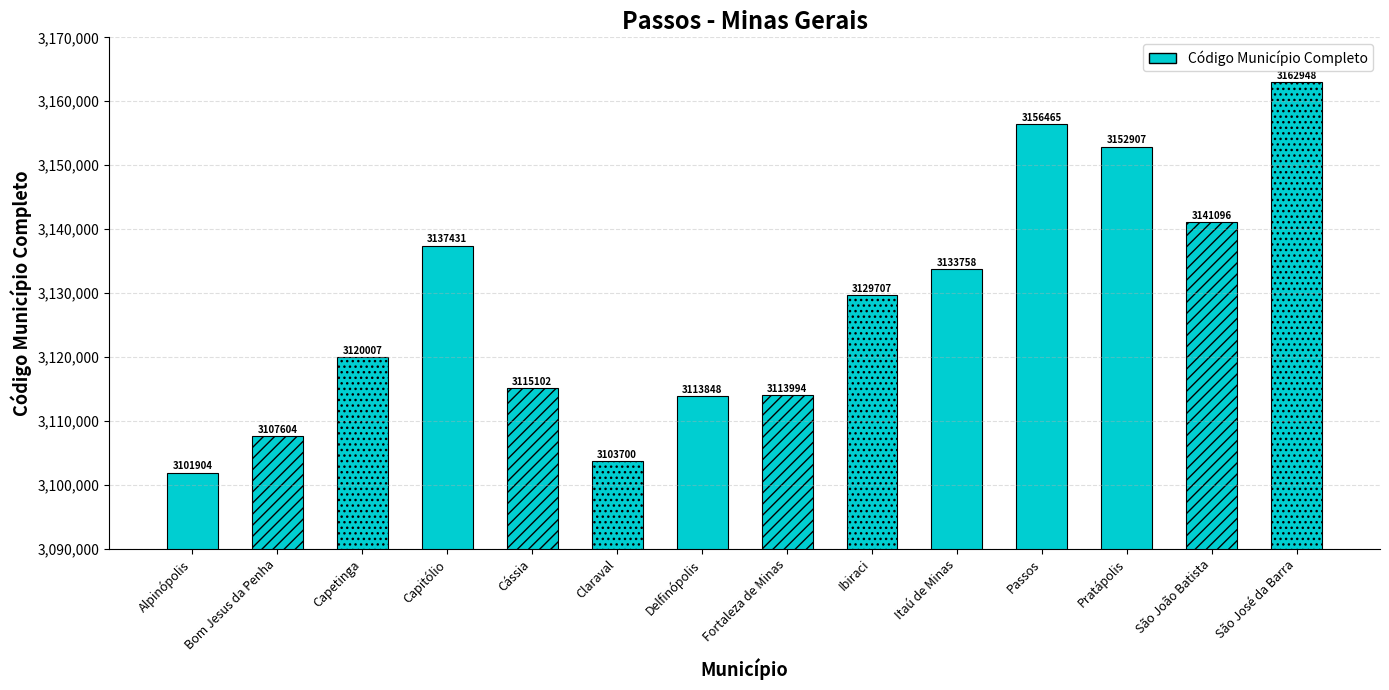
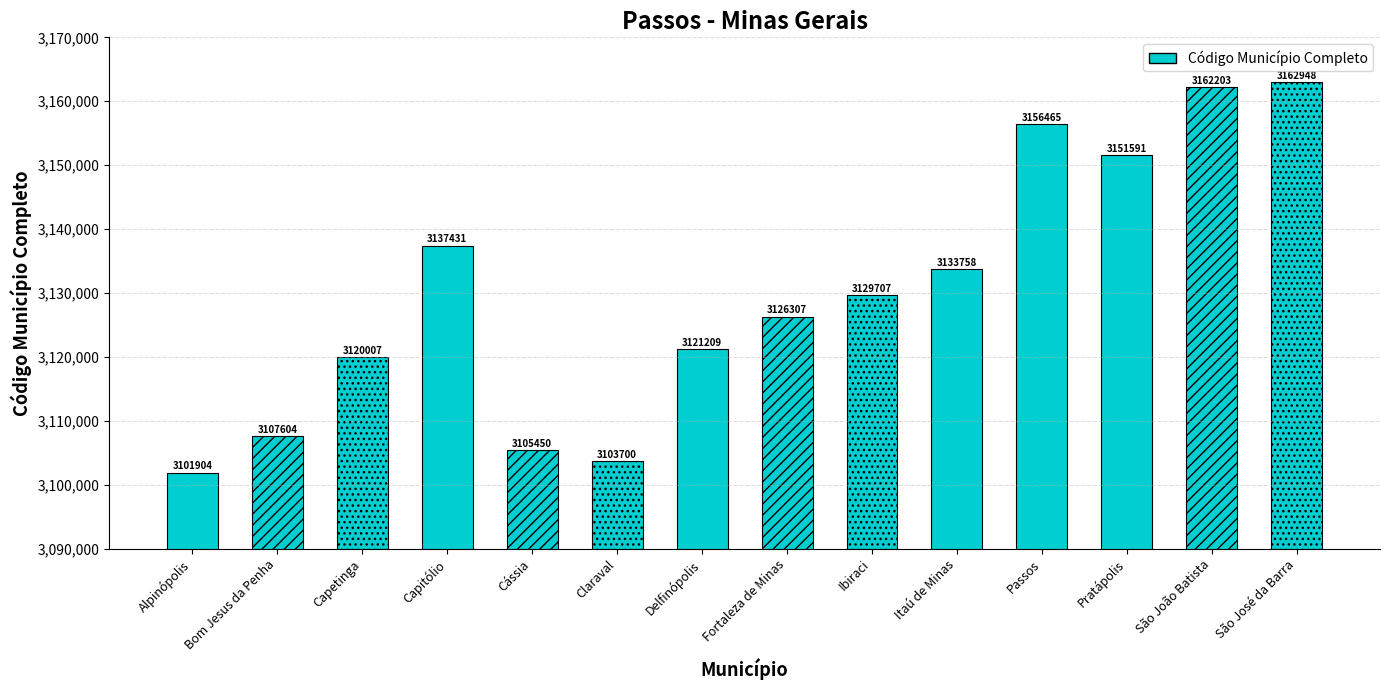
  {
    "Alpinópolis": 3101904,
    "Bom Jesus da Penha": 3107604,
    "Capetinga": 3120007,
    "Capitólio": 3137431,
-   "Cássia": 3115102,
+   "Cássia": 3105450,
    "Claraval": 3103700,
-   "Delfinópolis": 3113848,
-   "Fortaleza de Minas": 3113994,
+   "Delfinópolis": 3121209,
+   "Fortaleza de Minas": 3126307,
    "Ibiraci": 3129707,
    "Itaú de Minas": 3133758,
    "Passos": 3156465,
-   "Pratápolis": 3152907,
-   "São João Batista": 3141096,
+   "Pratápolis": 3151591,
+   "São João Batista": 3162203,
    "São José da Barra": 3162948
  }
